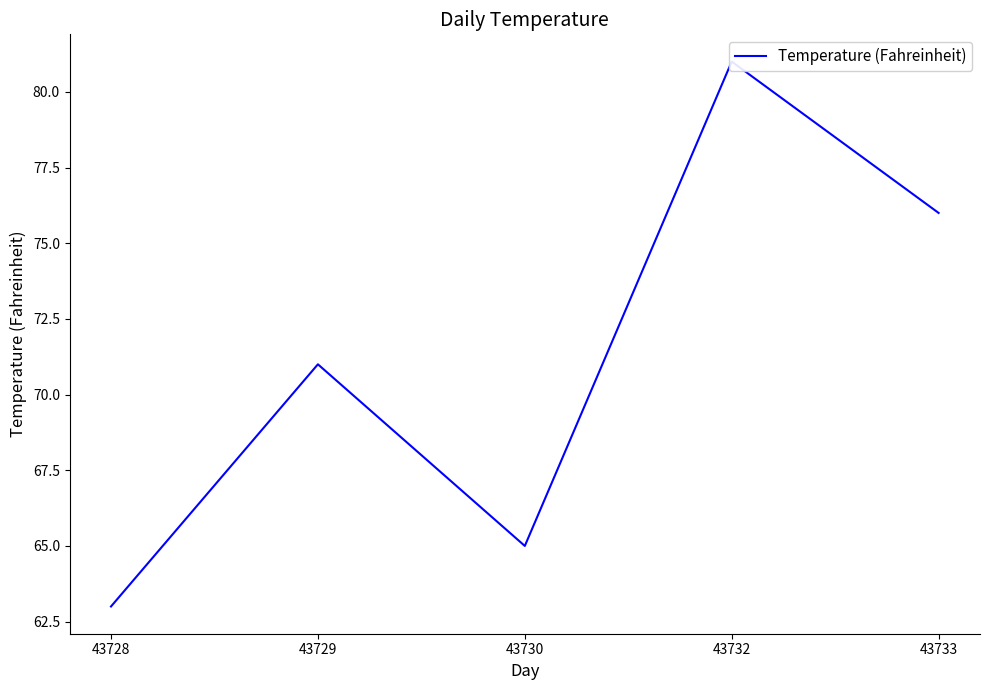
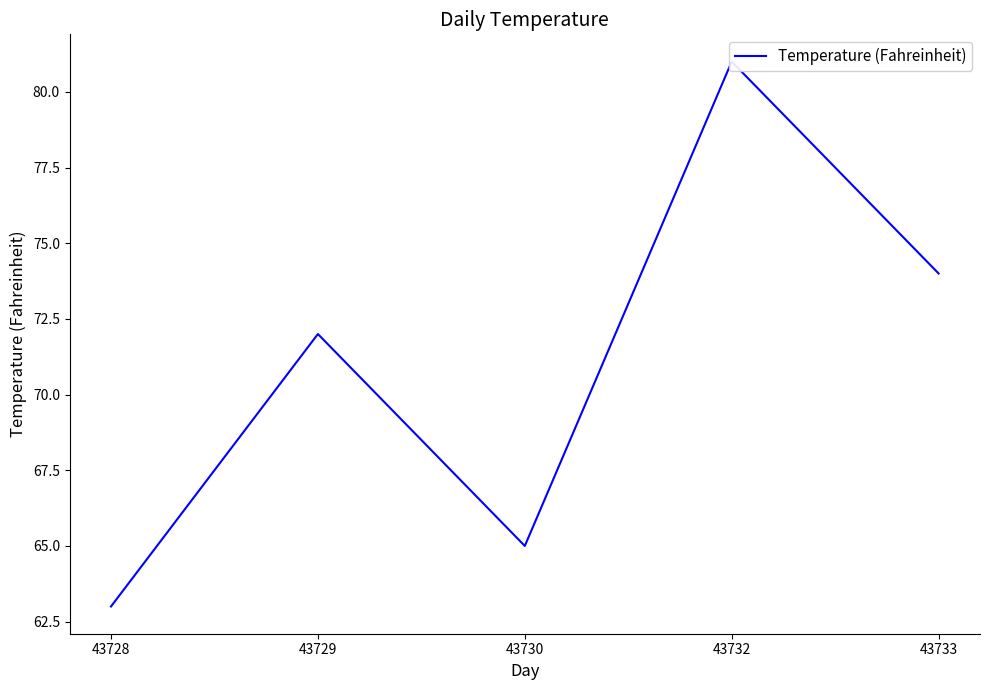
  {
    "43728": 63,
-   "43729": 71,
+   "43729": 72,
    "43730": 65,
-   "43733": 76
+   "43733": 74
  }
